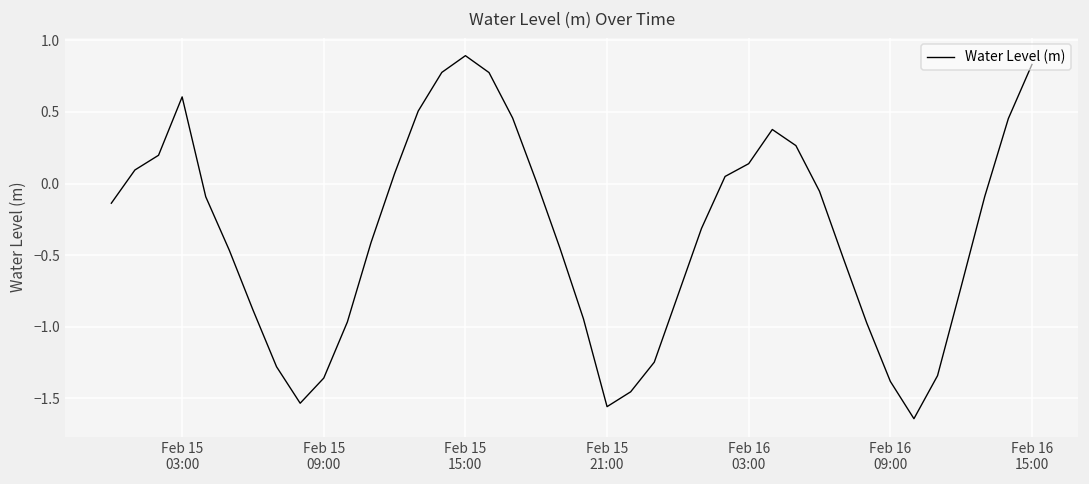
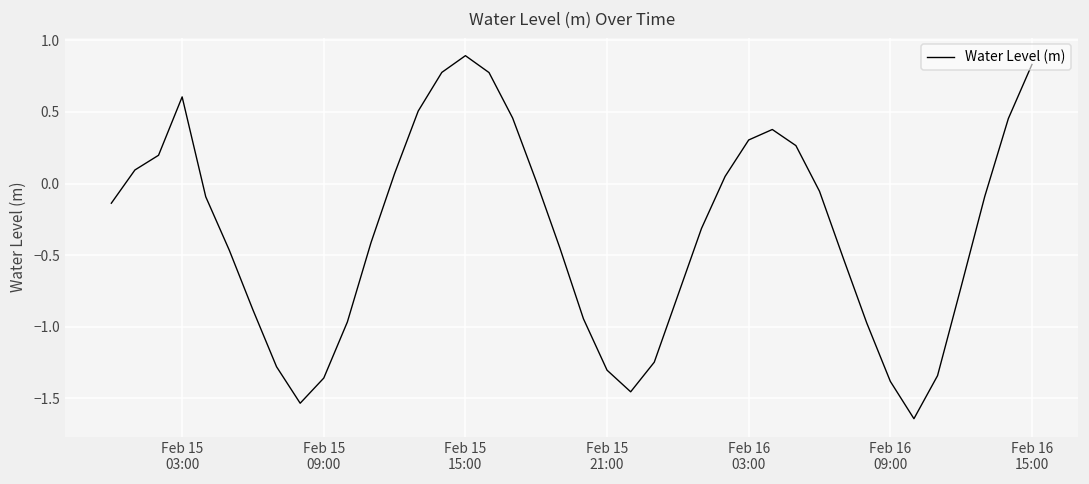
  {
    "Feb 15 03:00": 0.61,
    "Feb 15 09:00": -1.36,
    "Feb 15 15:00": 0.89,
-   "Feb 15 21:00": -1.56,
-   "Feb 16 03:00": 0.14,
+   "Feb 15 21:00": -1.30,
+   "Feb 16 03:00": 0.30,
    "Feb 16 09:00": -1.38
  }
